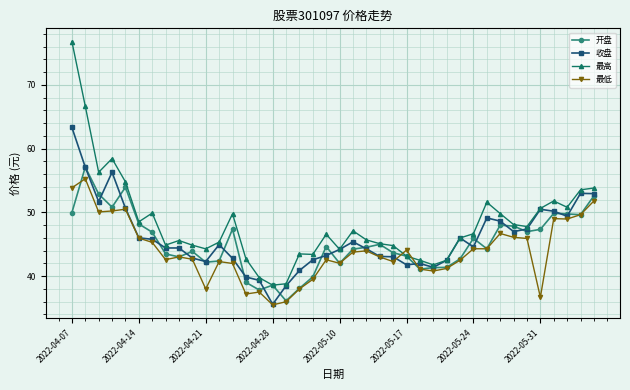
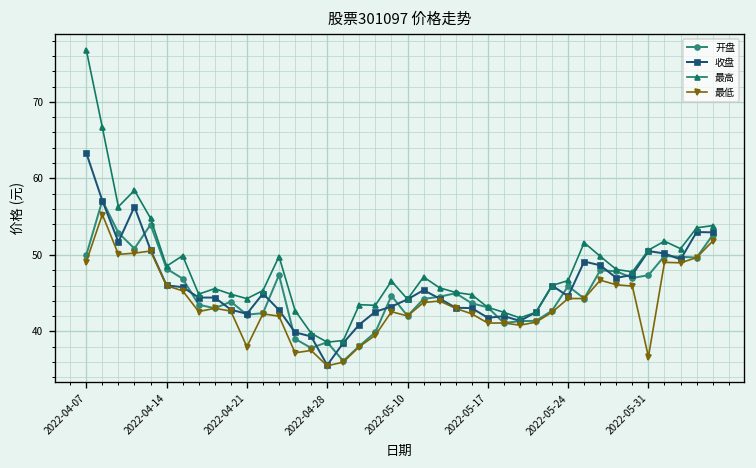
  {
    "最低": {
-     "2022-04-07": 54,
+     "2022-04-07": 49,
      "2022-04-21": 38,
-     "2022-05-17": 44,
+     "2022-05-17": 41,
      "2022-05-31": 37
    }
  }
